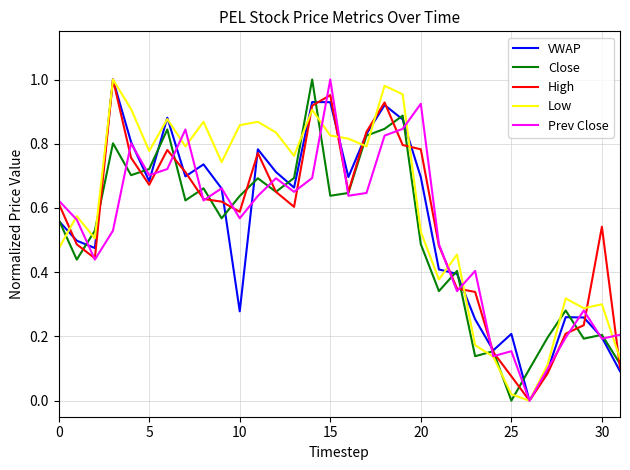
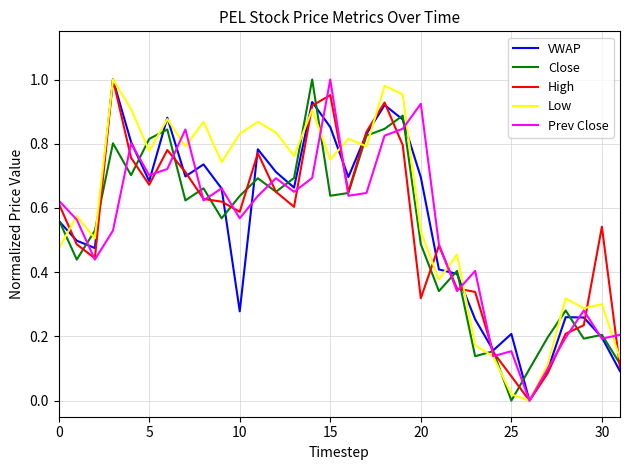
  {
    "VWAP": {
      "5": 0.68,
      "10": 0.28,
-     "15": 0.93,
+     "15": 0.85,
      "20": 0.70,
      "25": 0.21
    },
    "Close": {
-     "5": 0.72,
+     "5": 0.81,
      "10": 0.64,
      "15": 0.64,
      "20": 0.49,
      "25": 0.00,
      "30": 0.21
    },
    "High": {
      "0": 0.61,
      "5": 0.67,
      "10": 0.59,
      "15": 0.95,
-     "20": 0.78,
+     "20": 0.32,
      "25": 0.08,
      "30": 0.54
    },
    "Low": {
      "0": 0.47,
      "5": 0.78,
-     "10": 0.86,
-     "15": 0.83,
+     "10": 0.83,
+     "15": 0.75,
      "20": 0.53,
      "25": 0.02,
      "30": 0.30
    },
    "Prev Close": {
      "0": 0.62,
      "5": 0.70,
      "10": 0.57,
      "15": 1.00,
      "20": 0.92,
      "25": 0.15
    }
  }
